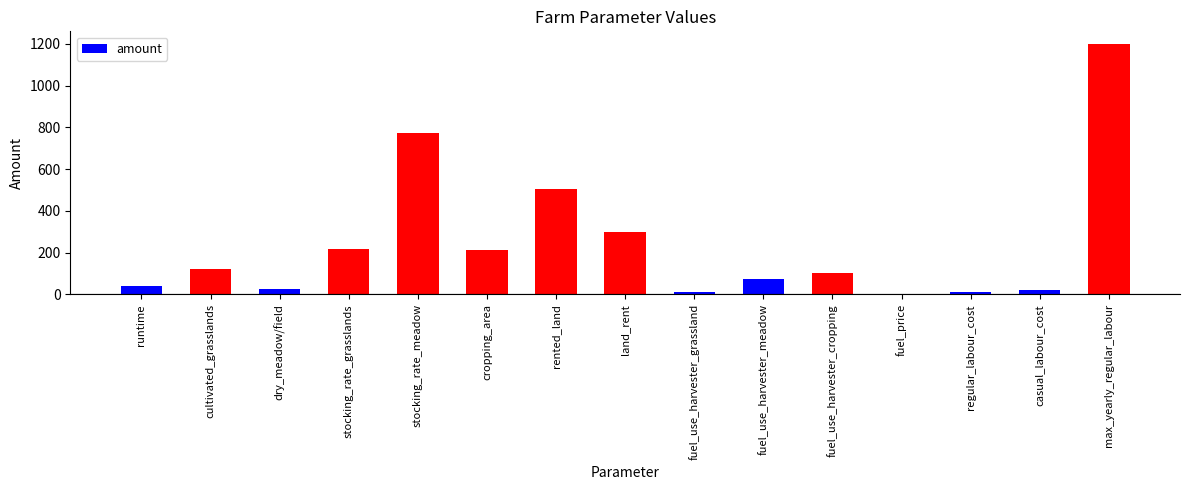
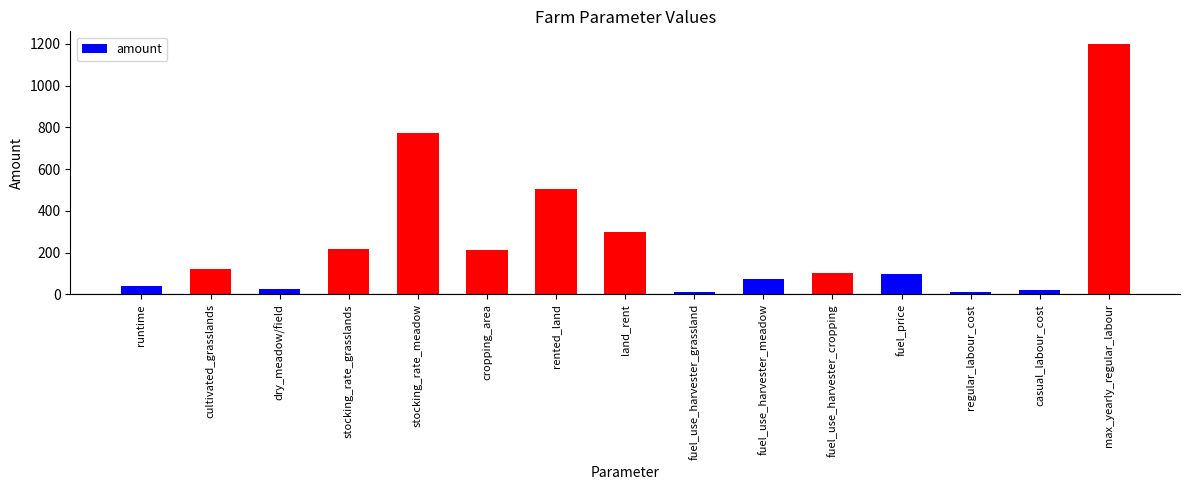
  {
    "runtime": 40,
    "cultivated_grasslands": 120,
    "dry_meadow/field": 30,
    "stocking_rate_grasslands": 220,
    "stocking_rate_meadow": 770,
    "cropping_area": 210,
    "rented_land": 510,
    "land_rent": 300,
    "fuel_use_harvester_meadow": 70,
    "fuel_use_harvester_cropping": 100,
-   "fuel_price": 0,
+   "fuel_price": 100,
    "regular_labour_cost": 10,
    "casual_labour_cost": 20,
    "max_yearly_regular_labour": 1200
  }
